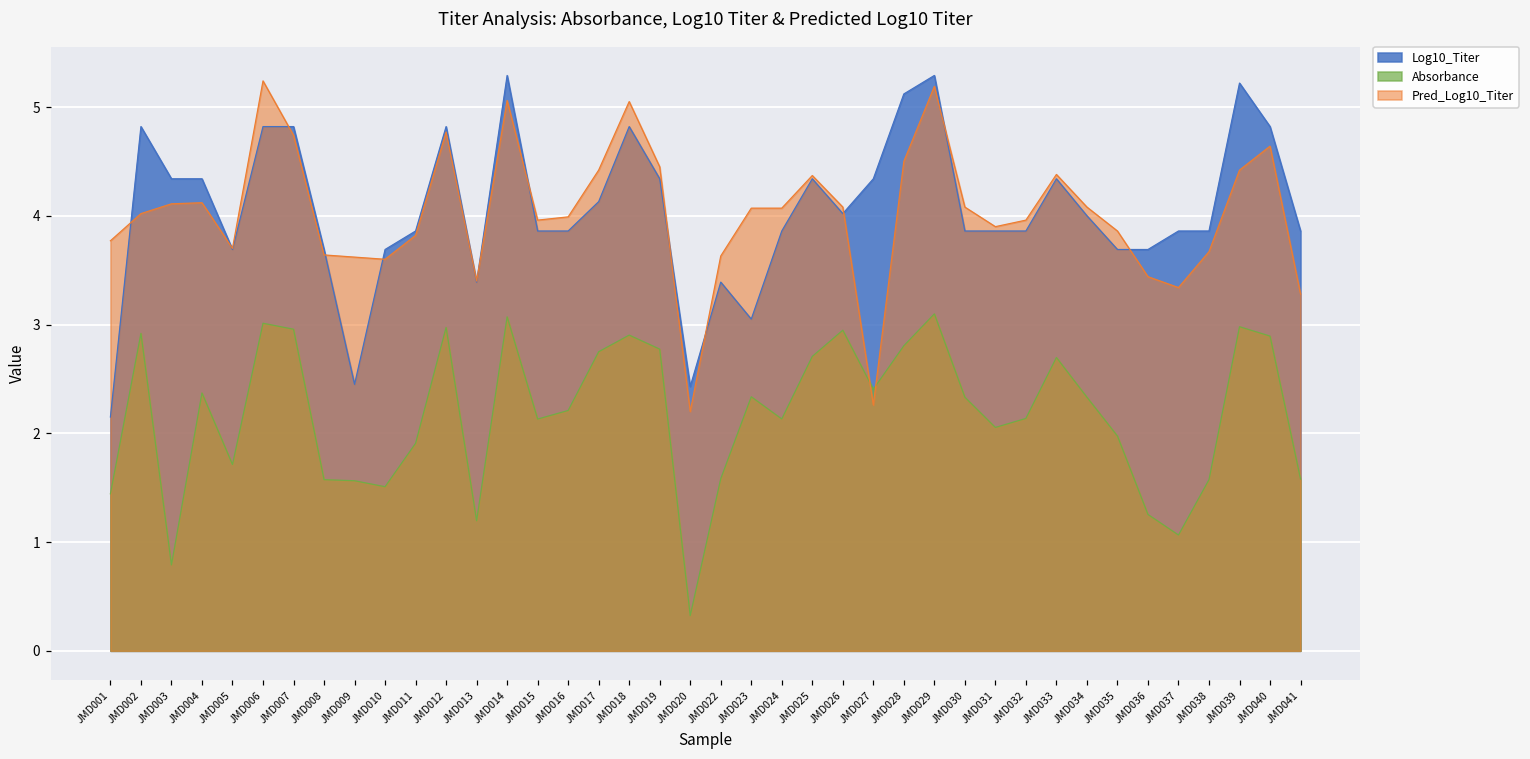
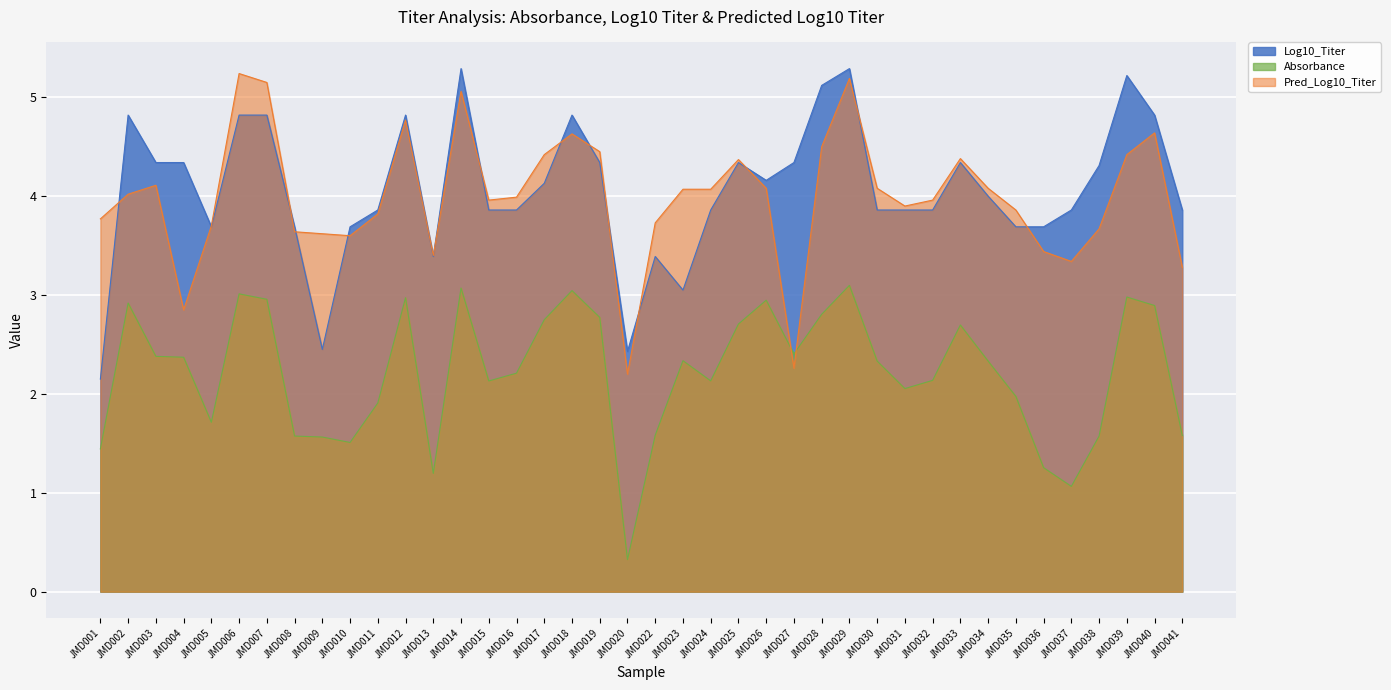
  {
    "Log10_Titer": {
      "JMD001": 2.2,
      "JMD002": 4.8,
      "JMD003": 4.3,
      "JMD004": 4.3,
      "JMD006": 4.8,
      "JMD007": 4.8,
      "JMD008": 3.7,
      "JMD009": 2.5,
      "JMD010": 3.7,
      "JMD011": 3.9,
      "JMD012": 4.8,
      "JMD014": 5.3,
      "JMD015": 3.9,
      "JMD016": 3.9,
      "JMD017": 4.1,
      "JMD018": 4.8,
      "JMD019": 4.3,
      "JMD020": 2.4,
      "JMD022": 3.4,
      "JMD023": 3.1,
      "JMD024": 3.9,
      "JMD025": 4.3,
-     "JMD026": 4.0,
+     "JMD026": 4.2,
      "JMD027": 4.3,
      "JMD028": 5.1,
      "JMD029": 5.3,
      "JMD030": 3.9,
      "JMD031": 3.9,
      "JMD032": 3.9,
      "JMD033": 4.3,
      "JMD034": 4.0,
      "JMD035": 3.7,
      "JMD036": 3.7,
      "JMD037": 3.9,
-     "JMD038": 3.9,
+     "JMD038": 4.3,
      "JMD039": 5.2,
      "JMD040": 4.8,
      "JMD041": 3.9
    },
    "Absorbance": {
      "JMD001": 1.4,
      "JMD002": 2.9,
-     "JMD003": 0.8,
+     "JMD003": 2.4,
      "JMD004": 2.4,
      "JMD005": 1.7,
      "JMD006": 3.0,
      "JMD007": 3.0,
      "JMD008": 1.6,
      "JMD009": 1.6,
      "JMD010": 1.5,
      "JMD011": 1.9,
      "JMD012": 3.0,
      "JMD013": 1.2,
      "JMD014": 3.1,
      "JMD015": 2.1,
      "JMD016": 2.2,
      "JMD017": 2.8,
-     "JMD018": 2.9,
+     "JMD018": 3.0,
      "JMD019": 2.8,
      "JMD020": 0.3,
      "JMD022": 1.6,
      "JMD023": 2.3,
      "JMD024": 2.1,
      "JMD025": 2.7,
      "JMD026": 2.9,
      "JMD027": 2.4,
      "JMD028": 2.8,
      "JMD029": 3.1,
      "JMD030": 2.3,
      "JMD031": 2.1,
      "JMD032": 2.1,
      "JMD033": 2.7,
      "JMD034": 2.3,
      "JMD035": 2.0,
      "JMD036": 1.3,
      "JMD037": 1.1,
      "JMD038": 1.6,
      "JMD039": 3.0,
      "JMD040": 2.9,
      "JMD041": 1.6
    },
    "Pred_Log10_Titer": {
      "JMD001": 3.8,
      "JMD002": 4.0,
      "JMD003": 4.1,
-     "JMD004": 4.1,
+     "JMD004": 2.9,
      "JMD006": 5.2,
-     "JMD007": 4.7,
+     "JMD007": 5.2,
      "JMD008": 3.6,
      "JMD009": 3.6,
      "JMD010": 3.6,
      "JMD011": 3.8,
      "JMD012": 4.8,
      "JMD014": 5.1,
      "JMD015": 4.0,
      "JMD016": 4.0,
      "JMD017": 4.4,
-     "JMD018": 5.1,
+     "JMD018": 4.6,
      "JMD019": 4.5,
      "JMD020": 2.2,
-     "JMD022": 3.6,
+     "JMD022": 3.7,
      "JMD023": 4.1,
      "JMD024": 4.1,
      "JMD025": 4.4,
      "JMD026": 4.1,
      "JMD027": 2.3,
      "JMD028": 4.5,
      "JMD029": 5.2,
      "JMD030": 4.1,
      "JMD031": 3.9,
      "JMD032": 4.0,
      "JMD033": 4.4,
      "JMD034": 4.1,
      "JMD035": 3.9,
      "JMD036": 3.4,
      "JMD037": 3.3,
      "JMD038": 3.7,
      "JMD039": 4.4,
      "JMD040": 4.6,
      "JMD041": 3.3
    }
  }
